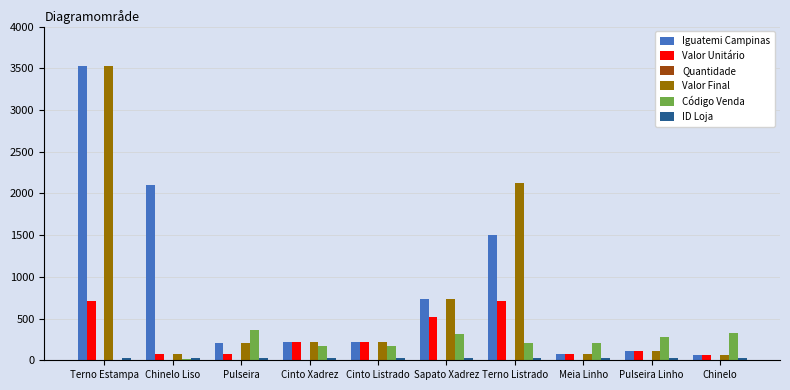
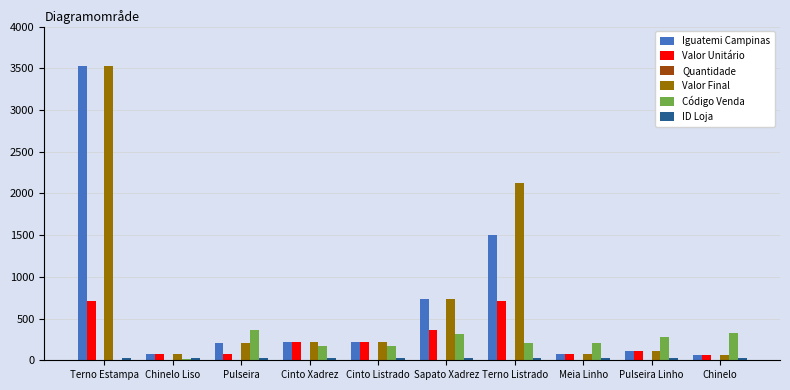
  {
    "Iguatemi Campinas": {
      "Terno Estampa": 3500,
-     "Chinelo Liso": 2100,
+     "Chinelo Liso": 100,
      "Pulseira": 200,
      "Cinto Xadrez": 200,
      "Cinto Listrado": 200,
      "Sapato Xadrez": 700,
      "Terno Listrado": 1500,
      "Meia Linho": 100,
      "Pulseira Linho": 100,
      "Chinelo": 100
    },
    "Valor Unitário": {
      "Terno Estampa": 700,
      "Chinelo Liso": 100,
      "Pulseira": 100,
      "Cinto Xadrez": 200,
      "Cinto Listrado": 200,
-     "Sapato Xadrez": 500,
+     "Sapato Xadrez": 400,
      "Terno Listrado": 700,
      "Meia Linho": 100,
      "Pulseira Linho": 100,
      "Chinelo": 100
    },
    "Código Venda": {
      "Pulseira": 400,
      "Cinto Xadrez": 200,
      "Cinto Listrado": 200,
      "Sapato Xadrez": 300,
      "Terno Listrado": 200,
      "Meia Linho": 200,
      "Pulseira Linho": 300,
      "Chinelo": 300
    }
  }
